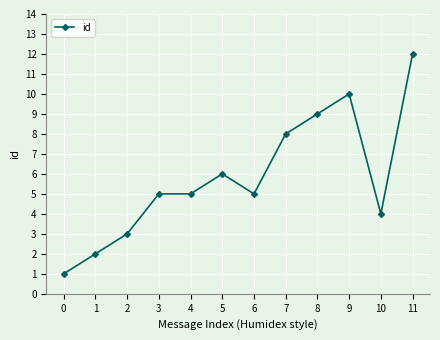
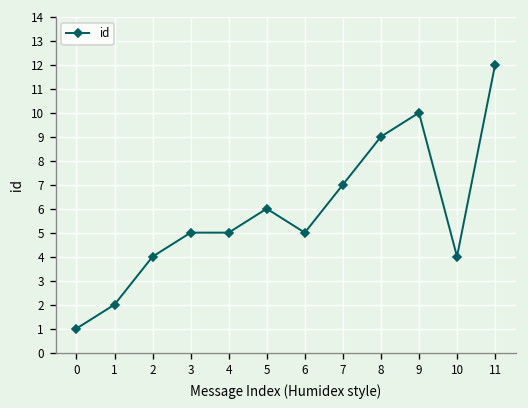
  {
    "0": 1,
    "1": 2,
-   "2": 3,
+   "2": 4,
    "3": 5,
    "4": 5,
    "5": 6,
    "6": 5,
-   "7": 8,
+   "7": 7,
    "8": 9,
    "9": 10,
    "10": 4,
    "11": 12
  }
